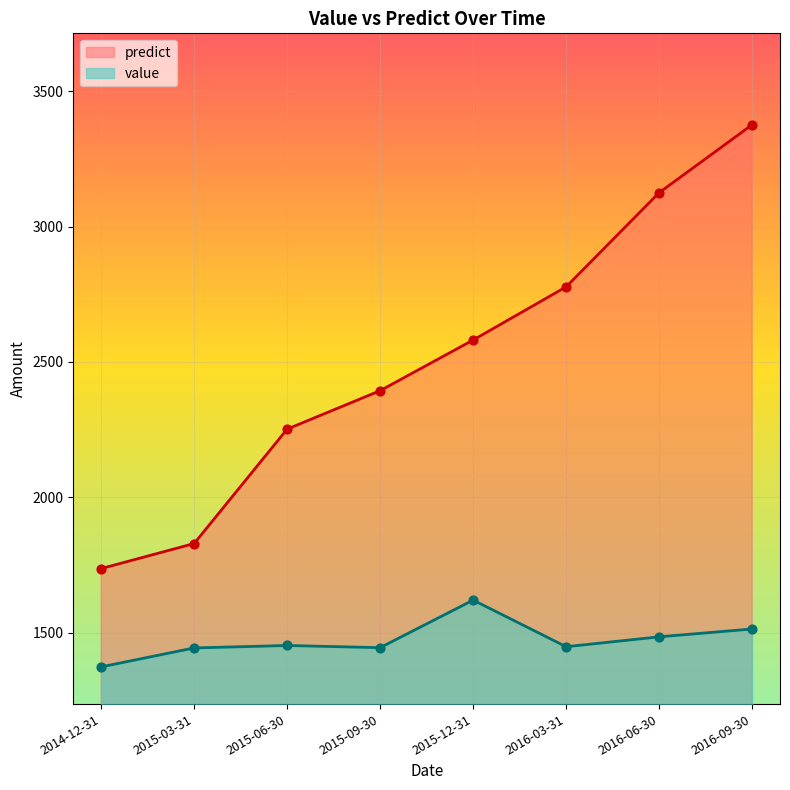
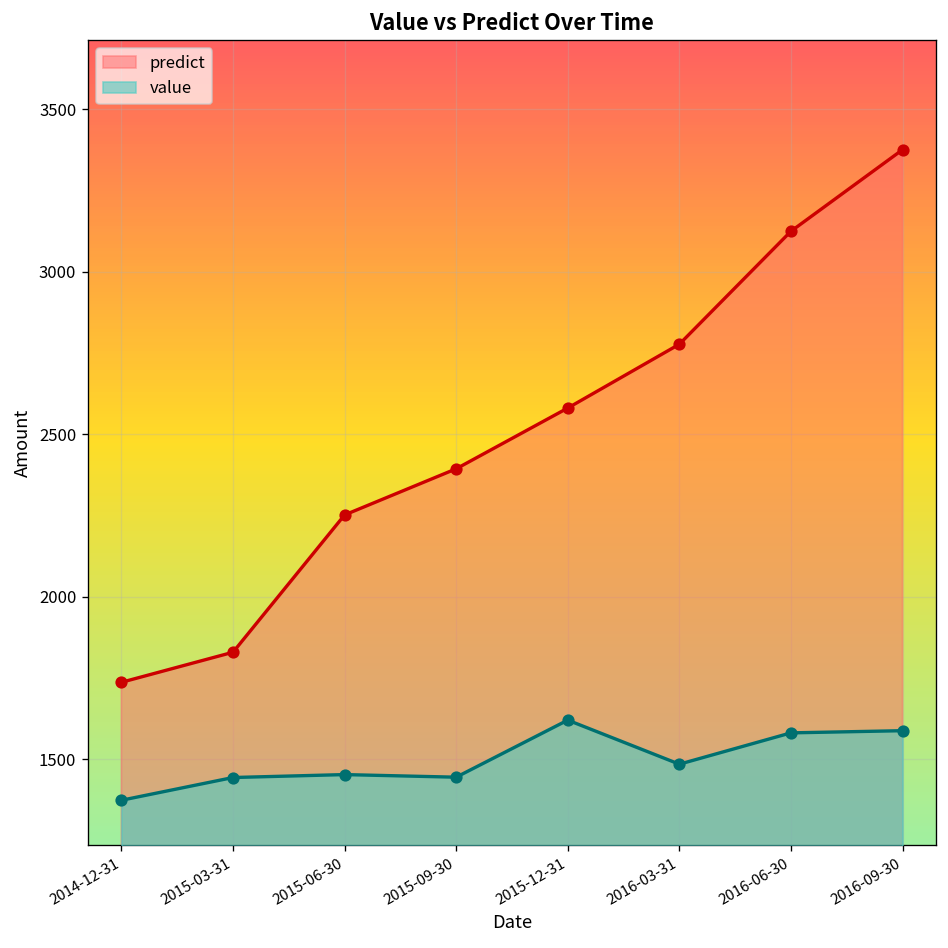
  {
    "predict": {
      "2014-12-31": 1740,
      "2015-03-31": 1830,
      "2015-06-30": 2250,
      "2015-09-30": 2390,
      "2015-12-31": 2580,
      "2016-03-31": 2780,
      "2016-06-30": 3130,
      "2016-09-30": 3380
    },
    "value": {
      "2014-12-31": 1370,
      "2015-03-31": 1440,
      "2015-06-30": 1450,
      "2015-09-30": 1450,
      "2015-12-31": 1620,
-     "2016-03-31": 1450,
-     "2016-06-30": 1490,
-     "2016-09-30": 1510
+     "2016-03-31": 1490,
+     "2016-06-30": 1580,
+     "2016-09-30": 1590
    }
  }
